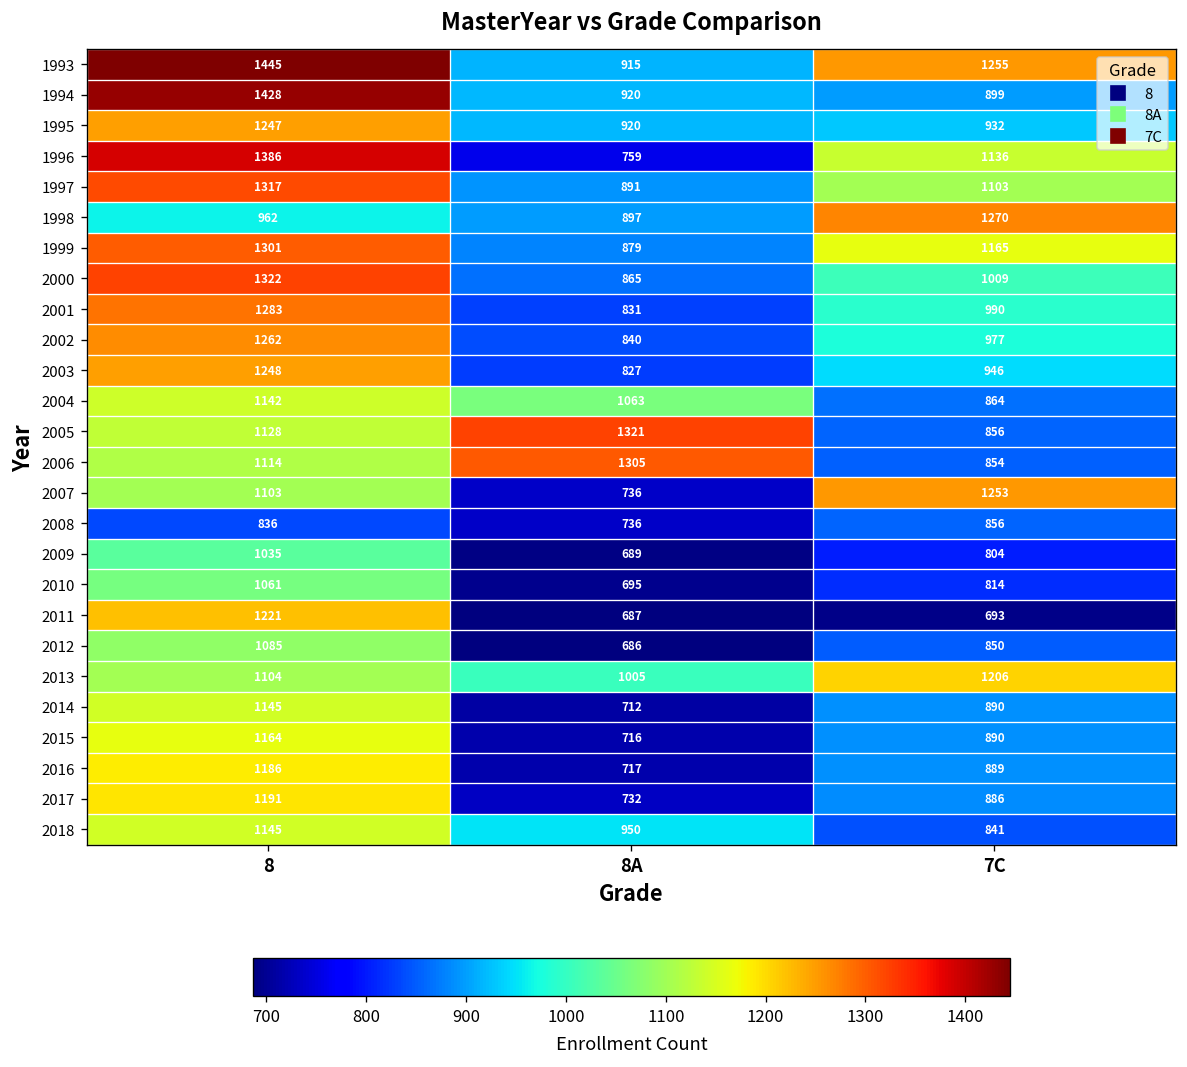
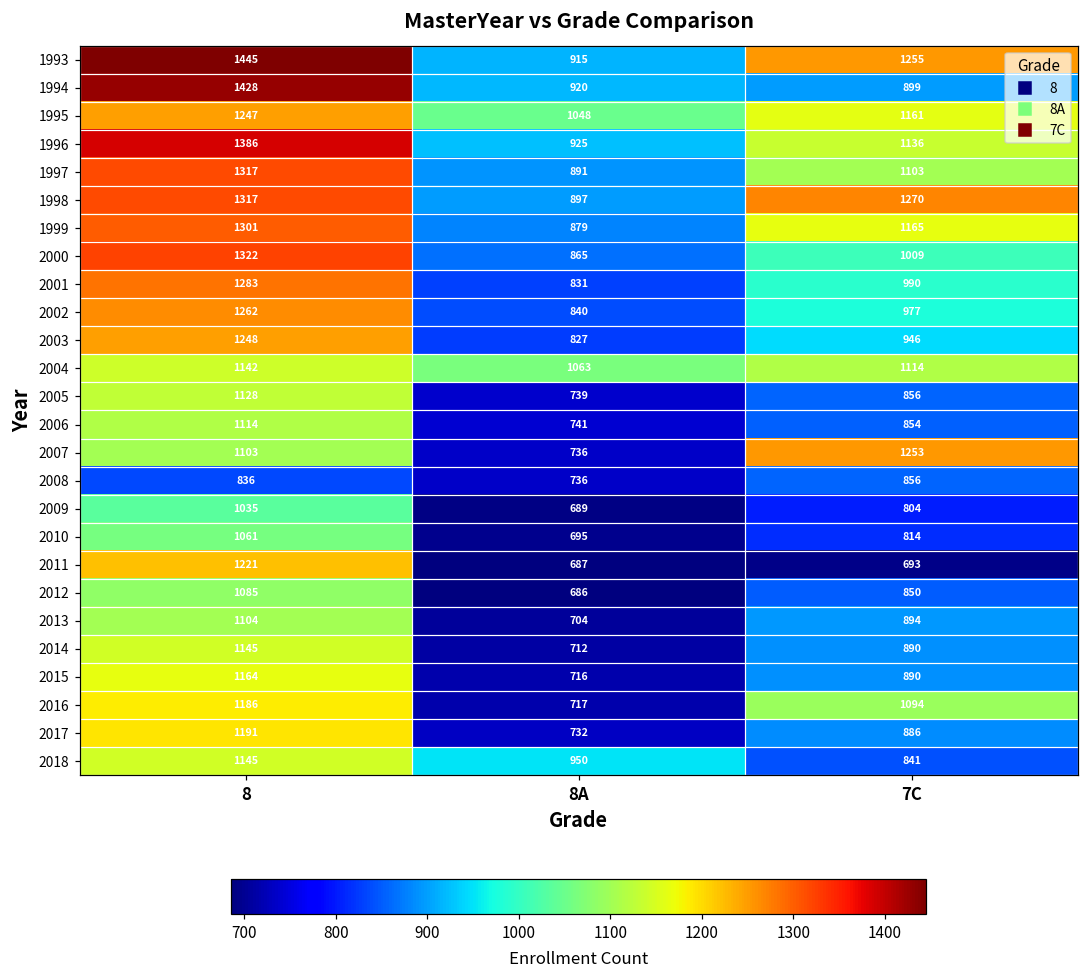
  {
    "1993": {
      "8": 1445,
      "8A": 915,
      "7C": 1255
    },
    "1994": {
      "8": 1428,
      "8A": 920,
      "7C": 899
    },
    "1995": {
      "8": 1247,
-     "8A": 920,
-     "7C": 932
+     "8A": 1048,
+     "7C": 1161
    },
    "1996": {
      "8": 1386,
-     "8A": 759,
+     "8A": 925,
      "7C": 1136
    },
    "1997": {
      "8": 1317,
      "8A": 891,
      "7C": 1103
    },
    "1998": {
-     "8": 962,
+     "8": 1317,
      "8A": 897,
      "7C": 1270
    },
    "1999": {
      "8": 1301,
      "8A": 879,
      "7C": 1165
    },
    "2000": {
      "8": 1322,
      "8A": 865,
      "7C": 1009
    },
    "2001": {
      "8": 1283,
      "8A": 831,
      "7C": 990
    },
    "2002": {
      "8": 1262,
      "8A": 840,
      "7C": 977
    },
    "2003": {
      "8": 1248,
      "8A": 827,
      "7C": 946
    },
    "2004": {
      "8": 1142,
      "8A": 1063,
-     "7C": 864
+     "7C": 1114
    },
    "2005": {
      "8": 1128,
-     "8A": 1321,
+     "8A": 739,
      "7C": 856
    },
    "2006": {
      "8": 1114,
-     "8A": 1305,
+     "8A": 741,
      "7C": 854
    },
    "2007": {
      "8": 1103,
      "8A": 736,
      "7C": 1253
    },
    "2008": {
      "8": 836,
      "8A": 736,
      "7C": 856
    },
    "2009": {
      "8": 1035,
      "8A": 689,
      "7C": 804
    },
    "2010": {
      "8": 1061,
      "8A": 695,
      "7C": 814
    },
    "2011": {
      "8": 1221,
      "8A": 687,
      "7C": 693
    },
    "2012": {
      "8": 1085,
      "8A": 686,
      "7C": 850
    },
    "2013": {
      "8": 1104,
-     "8A": 1005,
-     "7C": 1206
+     "8A": 704,
+     "7C": 894
    },
    "2014": {
      "8": 1145,
      "8A": 712,
      "7C": 890
    },
    "2015": {
      "8": 1164,
      "8A": 716,
      "7C": 890
    },
    "2016": {
      "8": 1186,
      "8A": 717,
-     "7C": 889
+     "7C": 1094
    },
    "2017": {
      "8": 1191,
      "8A": 732,
      "7C": 886
    },
    "2018": {
      "8": 1145,
      "8A": 950,
      "7C": 841
    }
  }
